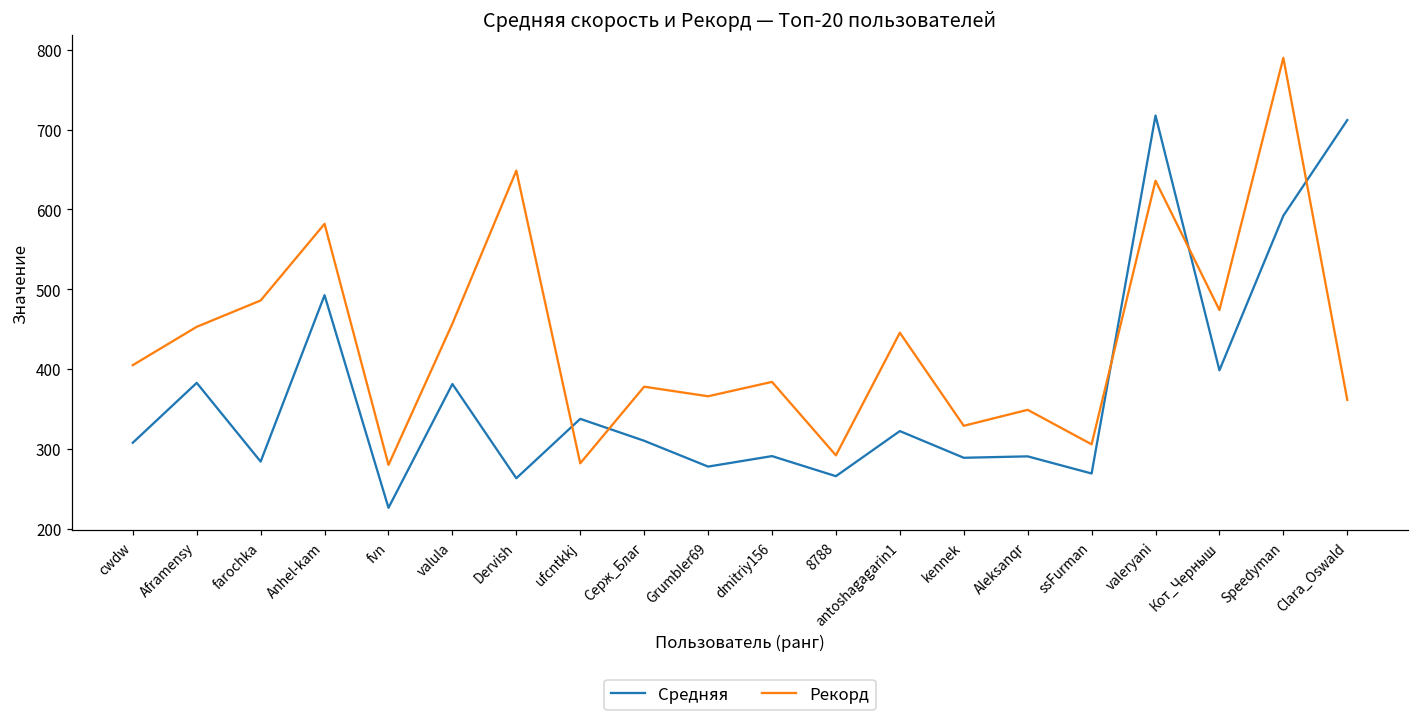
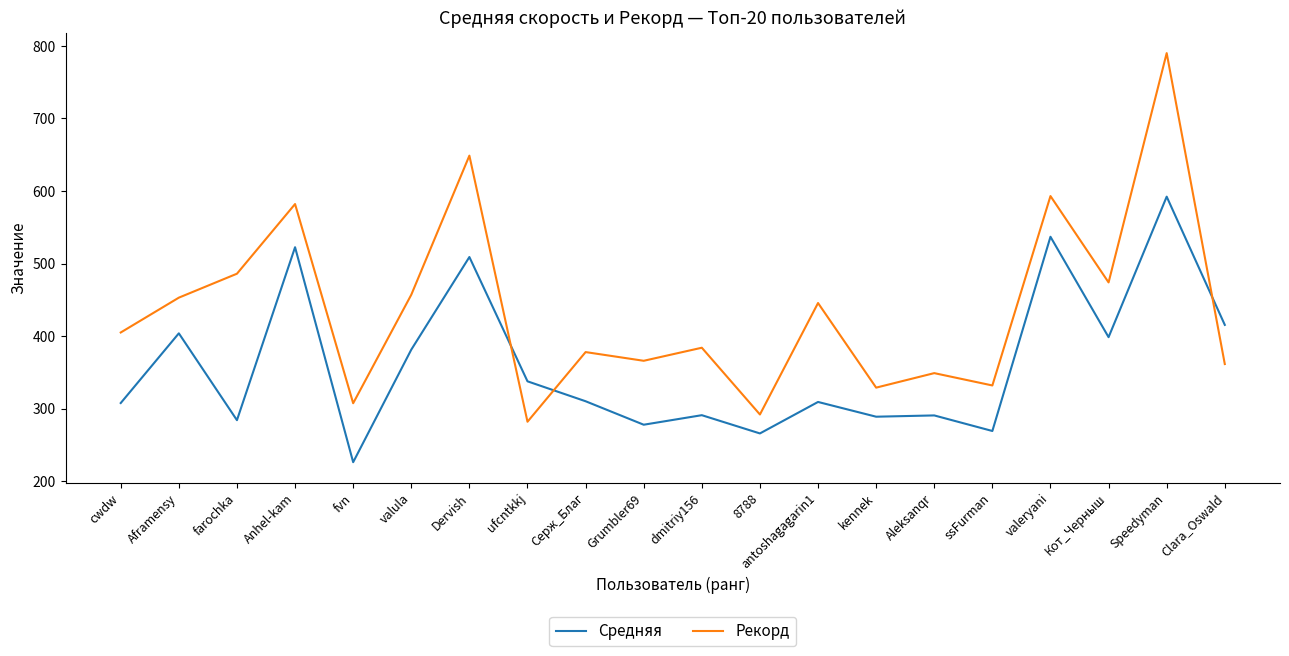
  {
    "Средняя": {
      "cwdw": 310,
-     "Aframensy": 380,
+     "Aframensy": 400,
      "farochka": 280,
-     "Anhel-kam": 490,
+     "Anhel-kam": 520,
      "fvn": 230,
      "valula": 380,
-     "Dervish": 260,
+     "Dervish": 510,
      "ufcntkkj": 340,
      "Серж_Благ": 310,
      "Grumbler69": 280,
      "dmitriy156": 290,
      "8788": 270,
-     "antoshagagarin1": 320,
+     "antoshagagarin1": 310,
      "kennek": 290,
      "Aleksanqr": 290,
      "ssFurman": 270,
-     "valeryani": 720,
+     "valeryani": 540,
      "Кот_Черныш": 400,
      "Speedyman": 590,
-     "Clara_Oswald": 710
+     "Clara_Oswald": 420
    },
    "Рекорд": {
      "cwdw": 410,
      "Aframensy": 450,
      "farochka": 490,
      "Anhel-kam": 580,
-     "fvn": 280,
+     "fvn": 310,
      "valula": 460,
      "Dervish": 650,
      "ufcntkkj": 280,
      "Серж_Благ": 380,
      "Grumbler69": 370,
      "dmitriy156": 380,
      "8788": 290,
      "antoshagagarin1": 450,
      "kennek": 330,
      "Aleksanqr": 350,
-     "ssFurman": 310,
-     "valeryani": 640,
+     "ssFurman": 330,
+     "valeryani": 590,
      "Кот_Черныш": 470,
      "Speedyman": 790,
      "Clara_Oswald": 360
    }
  }
